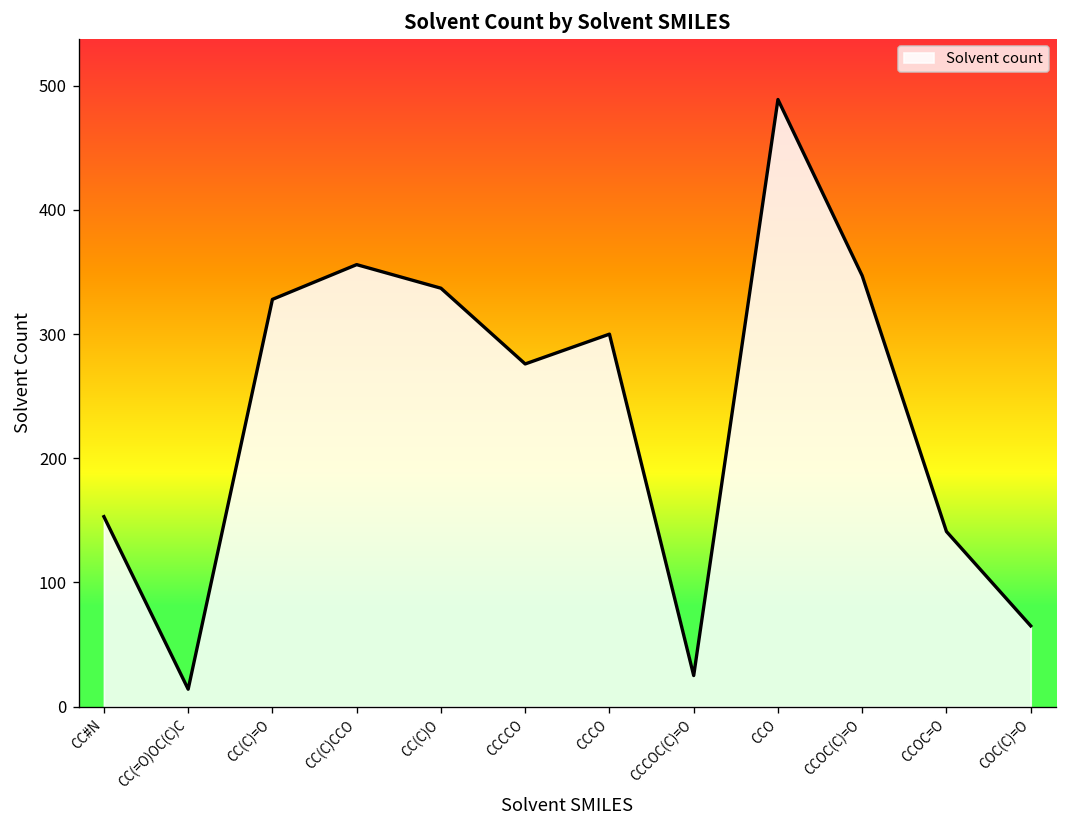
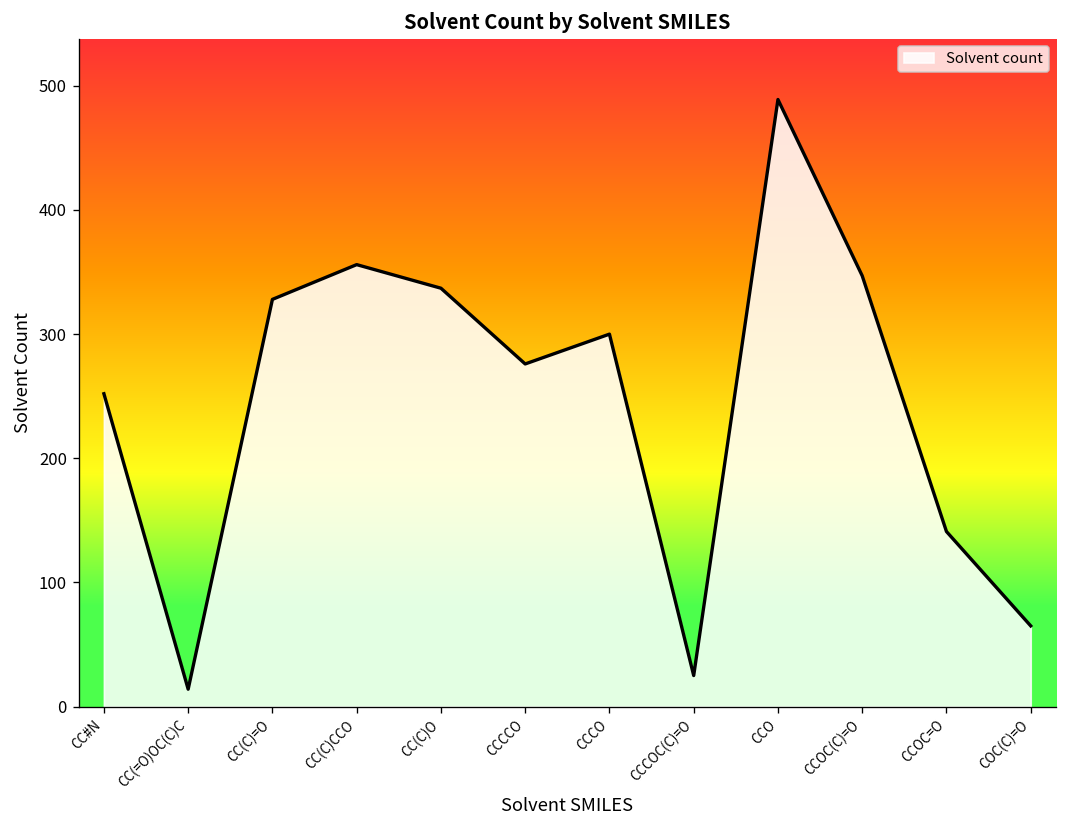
  {
-   "CC#N": 153,
+   "CC#N": 252,
    "CC(=O)OC(C)C": 14,
    "CC(C)=O": 328,
    "CC(C)CCO": 356,
    "CC(C)O": 337,
    "CCCCO": 276,
    "CCCO": 300,
    "CCCOC(C)=O": 25,
    "CCO": 489,
    "CCOC(C)=O": 347,
    "CCOC=O": 141,
    "COC(C)=O": 65
  }
